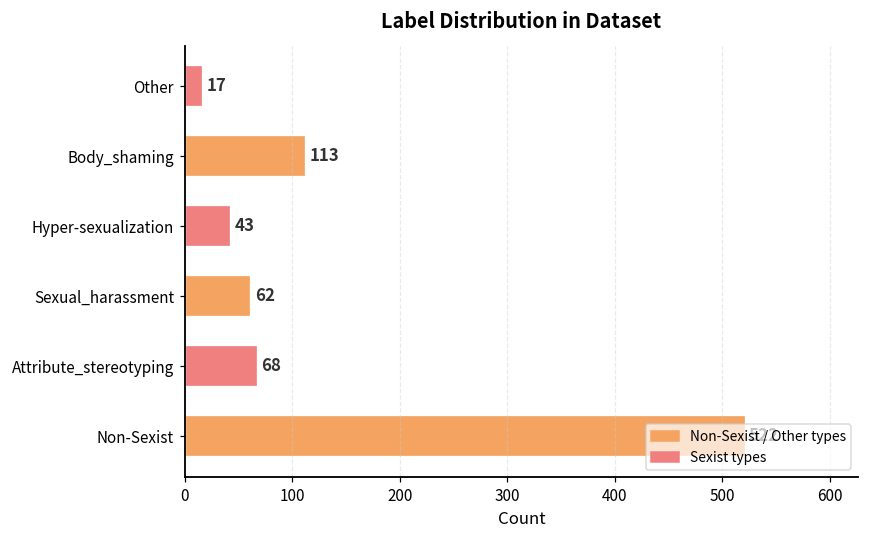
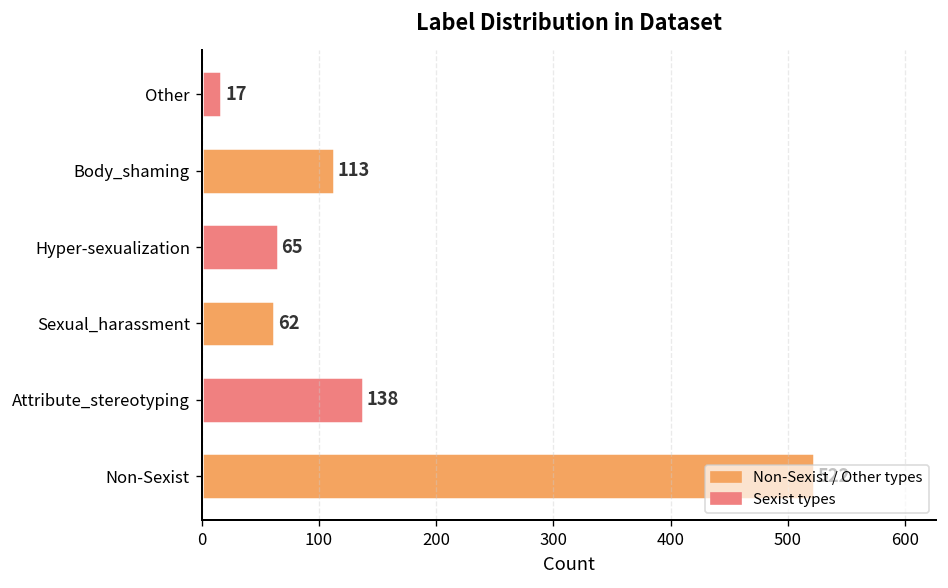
  {
    "Other": 17,
    "Body_shaming": 113,
-   "Hyper-sexualization": 43,
+   "Hyper-sexualization": 65,
    "Sexual_harassment": 62,
-   "Attribute_stereotyping": 68
+   "Attribute_stereotyping": 138
  }
